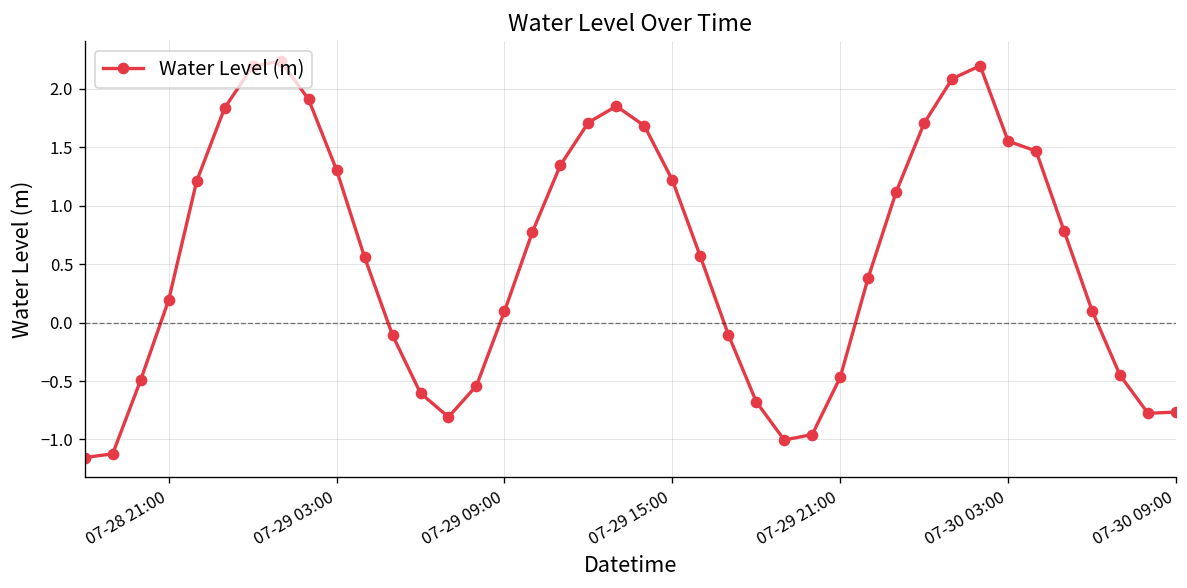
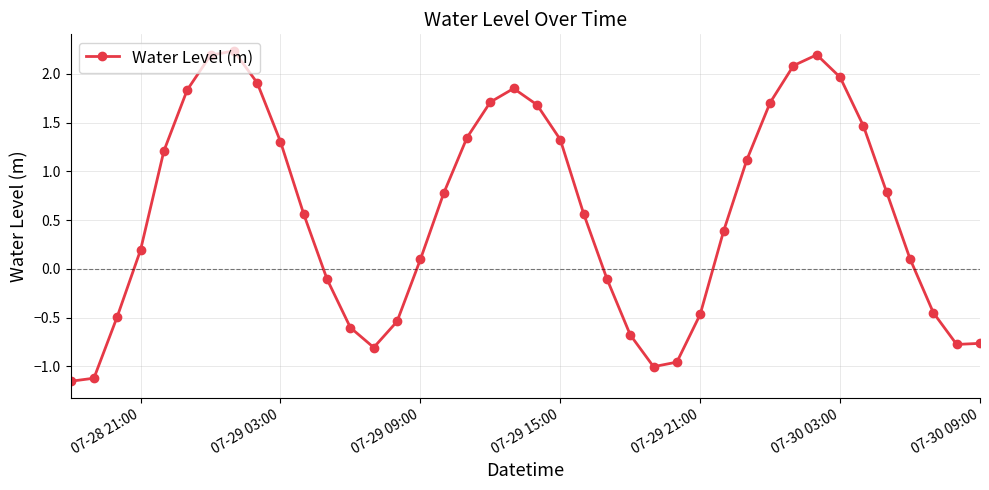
  {
    "07-28 21:00": 0.2,
    "07-29 03:00": 1.3,
    "07-29 09:00": 0.1,
-   "07-29 15:00": 1.2,
+   "07-29 15:00": 1.3,
    "07-29 21:00": -0.5,
-   "07-30 03:00": 1.6,
+   "07-30 03:00": 2.0,
    "07-30 09:00": -0.8
  }
